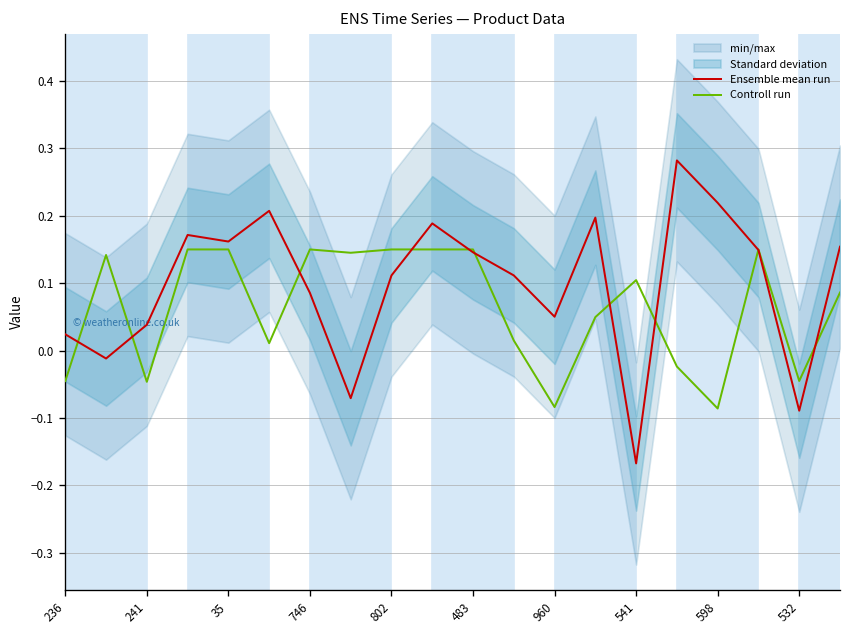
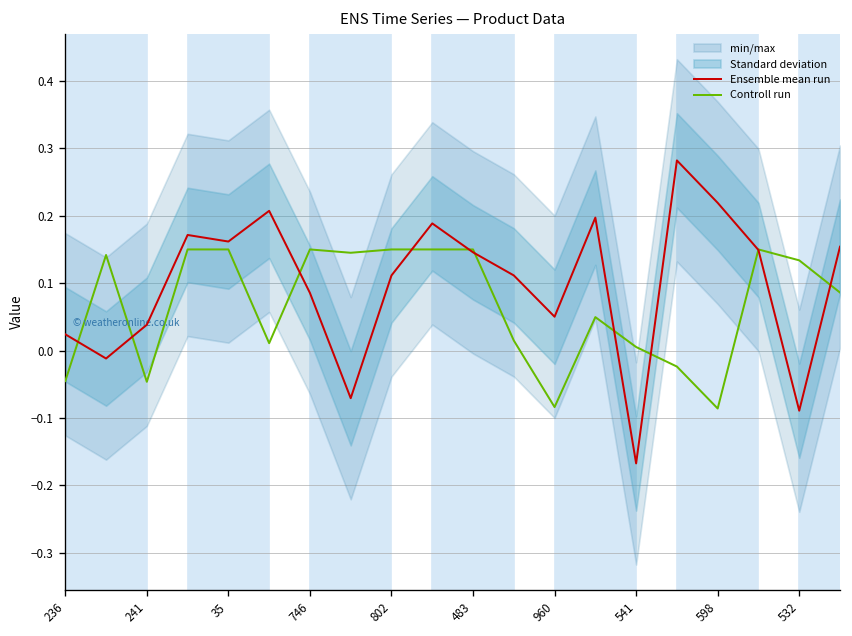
  {
    "Ensemble mean run": {
      "236": 0.02,
      "241": 0.04,
      "35": 0.16,
      "746": 0.09,
      "802": 0.11,
      "960": 0.05,
      "541": -0.17,
      "598": 0.22,
      "532": -0.09
    },
    "Controll run": {
      "236": -0.05,
      "241": -0.05,
      "35": 0.15,
      "746": 0.15,
      "802": 0.15,
      "960": -0.08,
-     "541": 0.10,
+     "541": 0.01,
      "598": -0.09,
-     "532": -0.05
+     "532": 0.13
    }
  }
